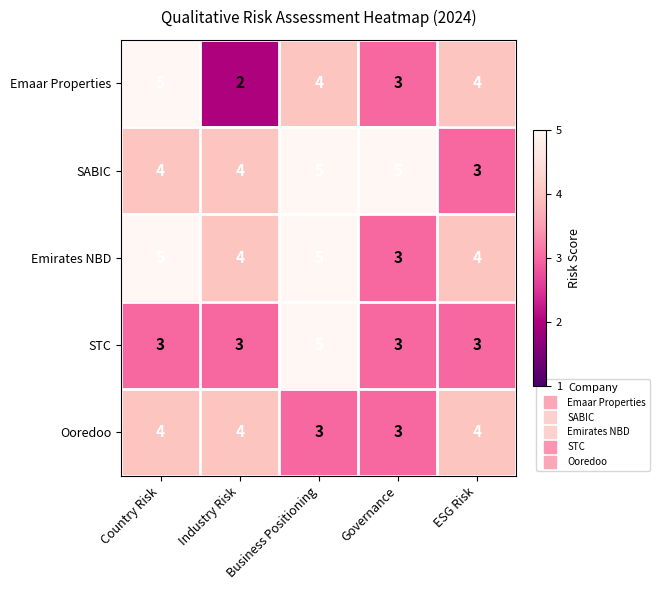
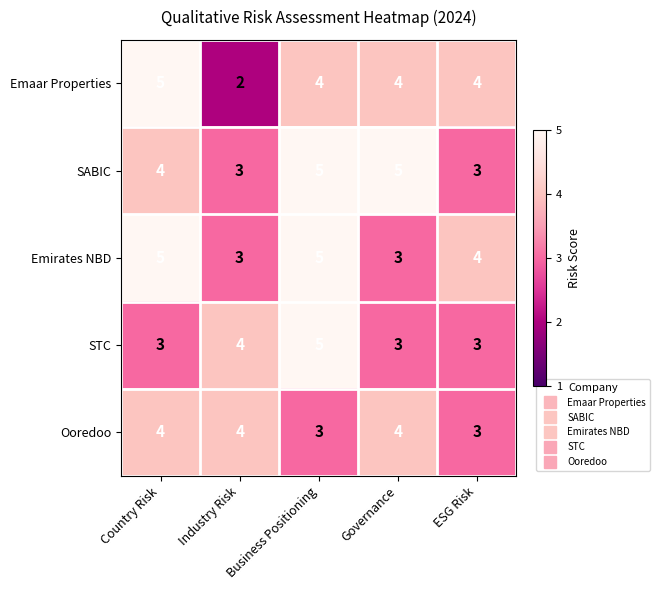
  {
    "Emaar Properties": {
      "Industry Risk": 2,
      "Business Positioning": 4,
-     "Governance": 3,
+     "Governance": 4,
      "ESG Risk": 4
    },
    "SABIC": {
      "Country Risk": 4,
-     "Industry Risk": 4,
+     "Industry Risk": 3,
      "ESG Risk": 3
    },
    "Emirates NBD": {
-     "Industry Risk": 4,
+     "Industry Risk": 3,
      "Governance": 3,
      "ESG Risk": 4
    },
    "STC": {
      "Country Risk": 3,
-     "Industry Risk": 3,
+     "Industry Risk": 4,
      "Governance": 3,
      "ESG Risk": 3
    },
    "Ooredoo": {
      "Country Risk": 4,
      "Industry Risk": 4,
      "Business Positioning": 3,
-     "Governance": 3,
-     "ESG Risk": 4
+     "Governance": 4,
+     "ESG Risk": 3
    }
  }
